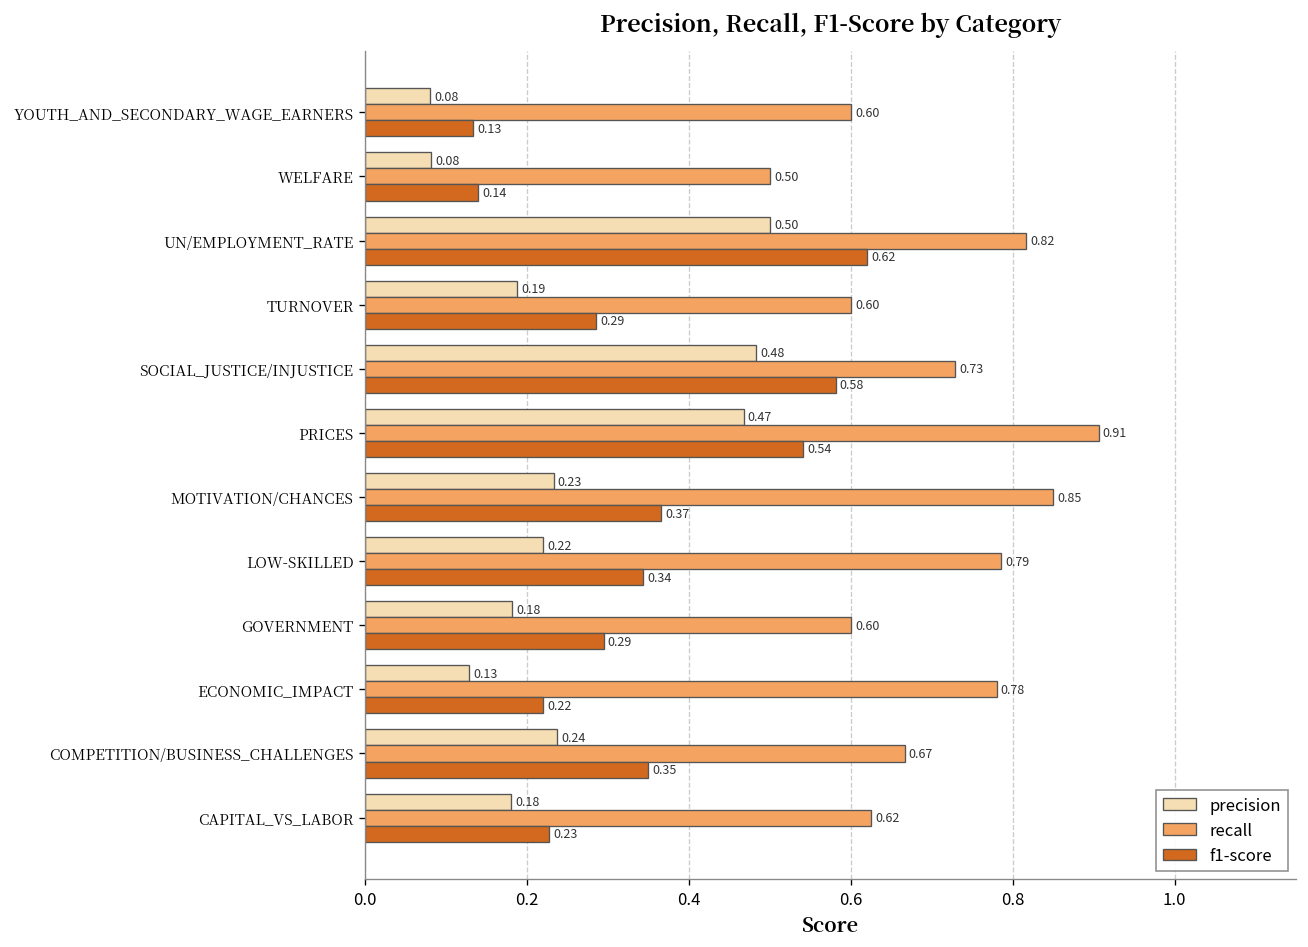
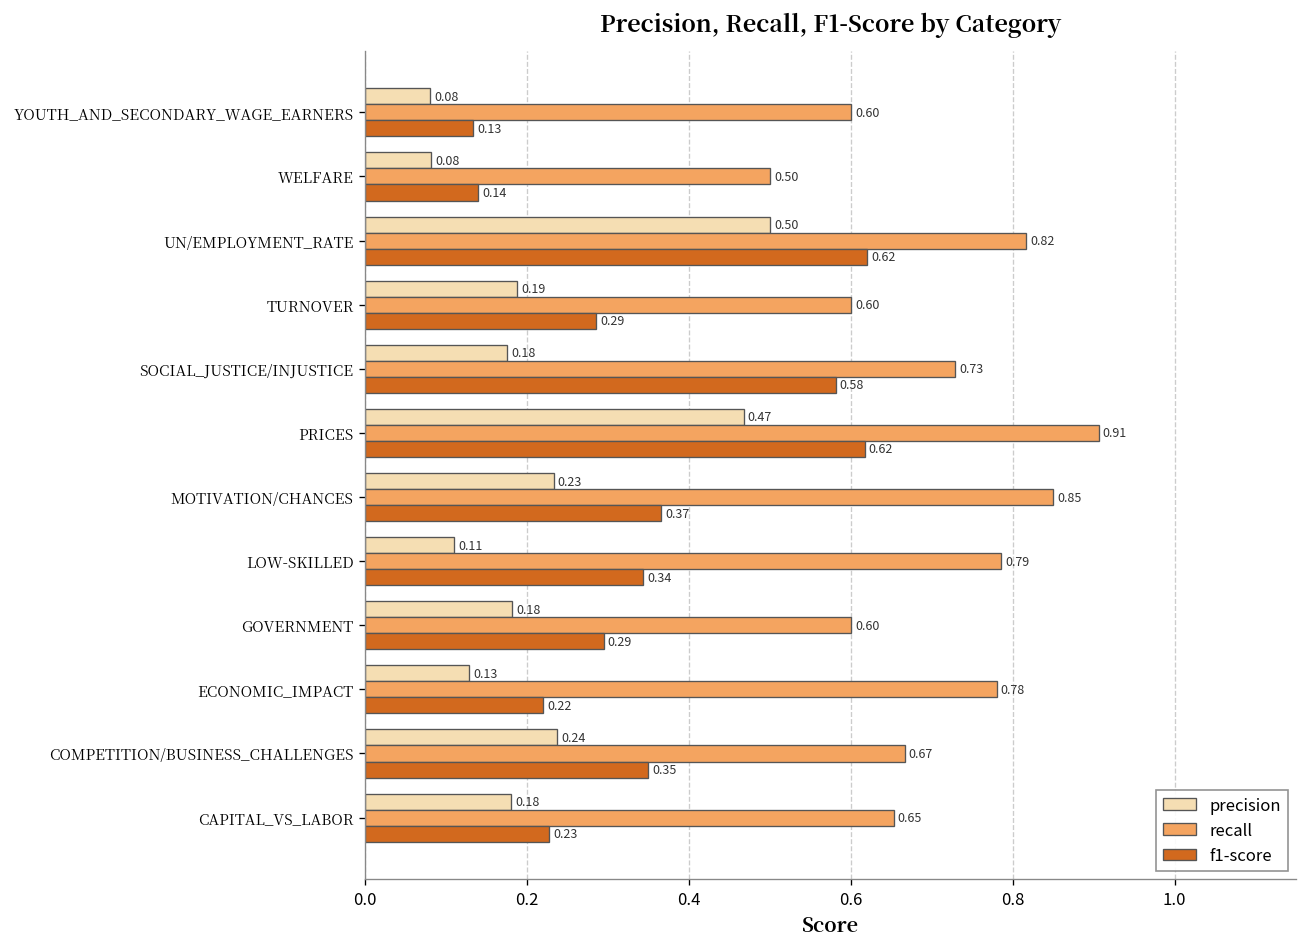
  {
    "precision": {
      "YOUTH_AND_SECONDARY_WAGE_EARNERS": 0.08,
      "WELFARE": 0.08,
      "UN/EMPLOYMENT_RATE": 0.50,
      "TURNOVER": 0.19,
-     "SOCIAL_JUSTICE/INJUSTICE": 0.48,
+     "SOCIAL_JUSTICE/INJUSTICE": 0.18,
      "PRICES": 0.47,
      "MOTIVATION/CHANCES": 0.23,
-     "LOW-SKILLED": 0.22,
+     "LOW-SKILLED": 0.11,
      "GOVERNMENT": 0.18,
      "ECONOMIC_IMPACT": 0.13,
      "COMPETITION/BUSINESS_CHALLENGES": 0.24,
      "CAPITAL_VS_LABOR": 0.18
    },
    "recall": {
      "YOUTH_AND_SECONDARY_WAGE_EARNERS": 0.60,
      "WELFARE": 0.50,
      "UN/EMPLOYMENT_RATE": 0.82,
      "TURNOVER": 0.60,
      "SOCIAL_JUSTICE/INJUSTICE": 0.73,
      "PRICES": 0.91,
      "MOTIVATION/CHANCES": 0.85,
      "LOW-SKILLED": 0.79,
      "GOVERNMENT": 0.60,
      "ECONOMIC_IMPACT": 0.78,
      "COMPETITION/BUSINESS_CHALLENGES": 0.67,
-     "CAPITAL_VS_LABOR": 0.62
+     "CAPITAL_VS_LABOR": 0.65
    },
    "f1-score": {
      "YOUTH_AND_SECONDARY_WAGE_EARNERS": 0.13,
      "WELFARE": 0.14,
      "UN/EMPLOYMENT_RATE": 0.62,
      "TURNOVER": 0.29,
      "SOCIAL_JUSTICE/INJUSTICE": 0.58,
-     "PRICES": 0.54,
+     "PRICES": 0.62,
      "MOTIVATION/CHANCES": 0.37,
      "LOW-SKILLED": 0.34,
      "GOVERNMENT": 0.29,
      "ECONOMIC_IMPACT": 0.22,
      "COMPETITION/BUSINESS_CHALLENGES": 0.35,
      "CAPITAL_VS_LABOR": 0.23
    }
  }
